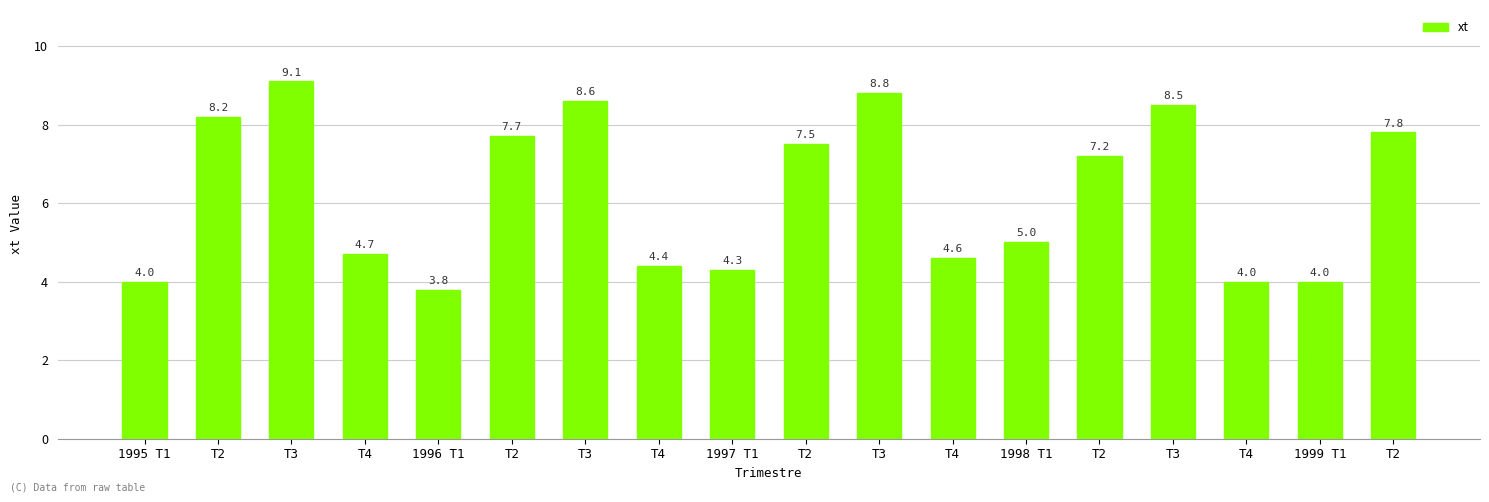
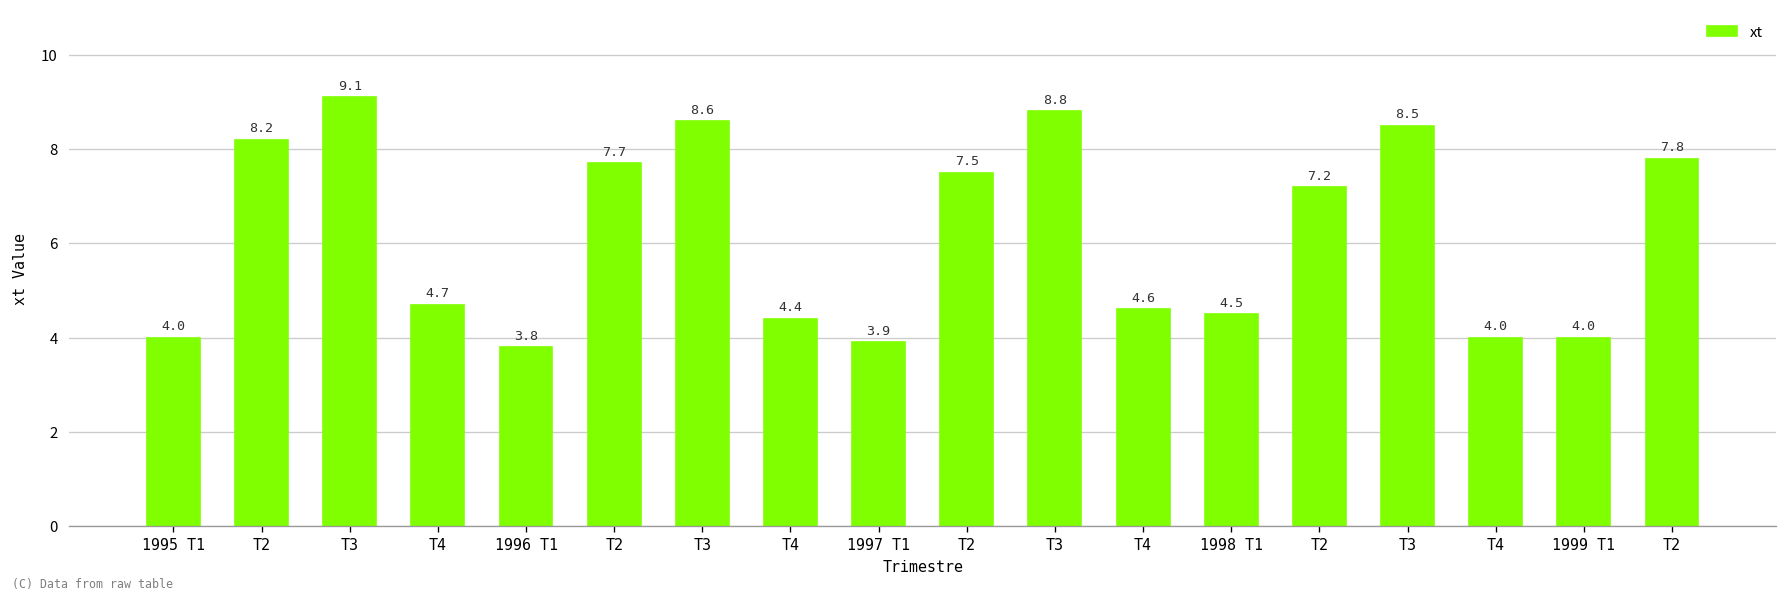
  {
    "1995 T1": 4.0,
    "1996 T1": 3.8,
-   "1997 T1": 4.3,
-   "1998 T1": 5.0,
+   "1997 T1": 3.9,
+   "1998 T1": 4.5,
    "1999 T1": 4.0
  }
